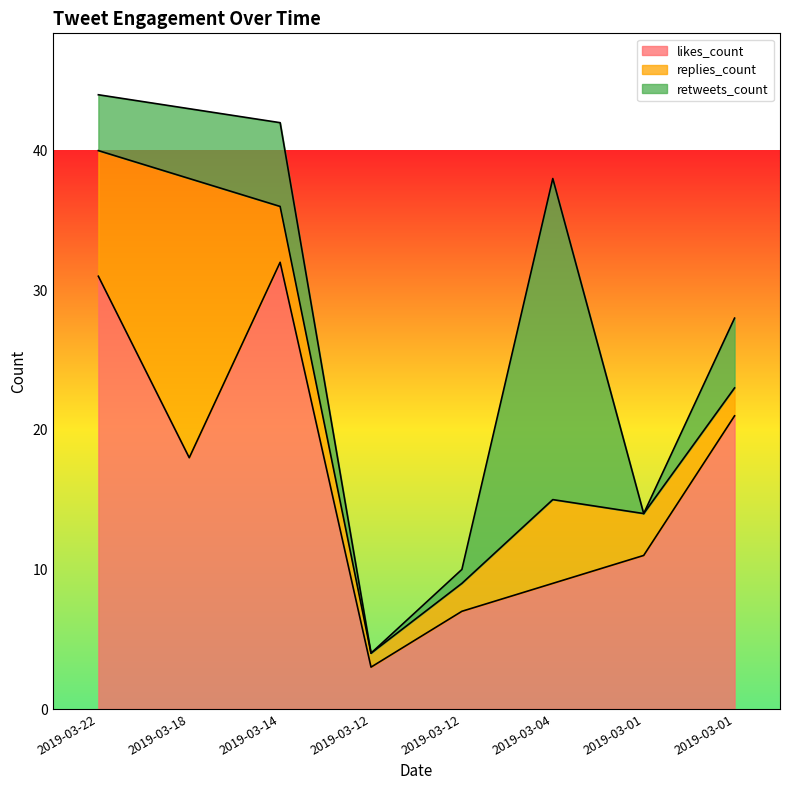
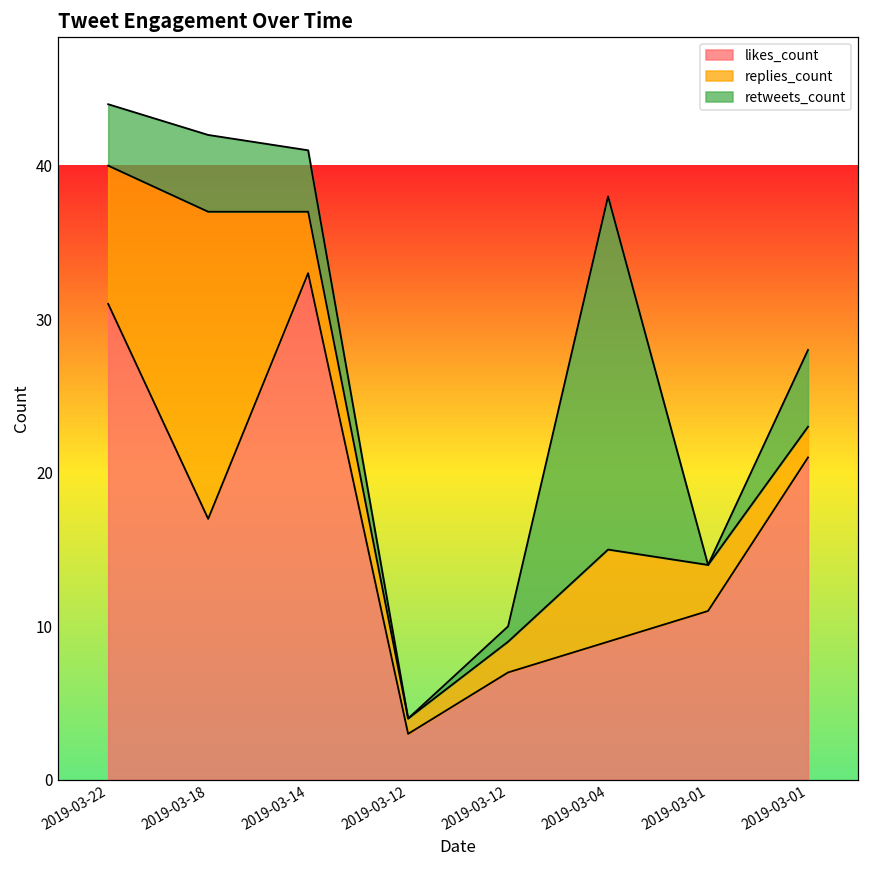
  {
    "likes_count": {
      "2019-03-22": 31,
-     "2019-03-18": 18,
-     "2019-03-14": 32,
+     "2019-03-18": 17,
+     "2019-03-14": 33,
      "2019-03-04": 9
    },
    "replies_count": {
      "2019-03-22": 9,
      "2019-03-18": 20,
      "2019-03-14": 4,
      "2019-03-04": 6
    },
    "retweets_count": {
      "2019-03-22": 4,
      "2019-03-18": 5,
-     "2019-03-14": 6,
+     "2019-03-14": 4,
      "2019-03-04": 23
    }
  }
